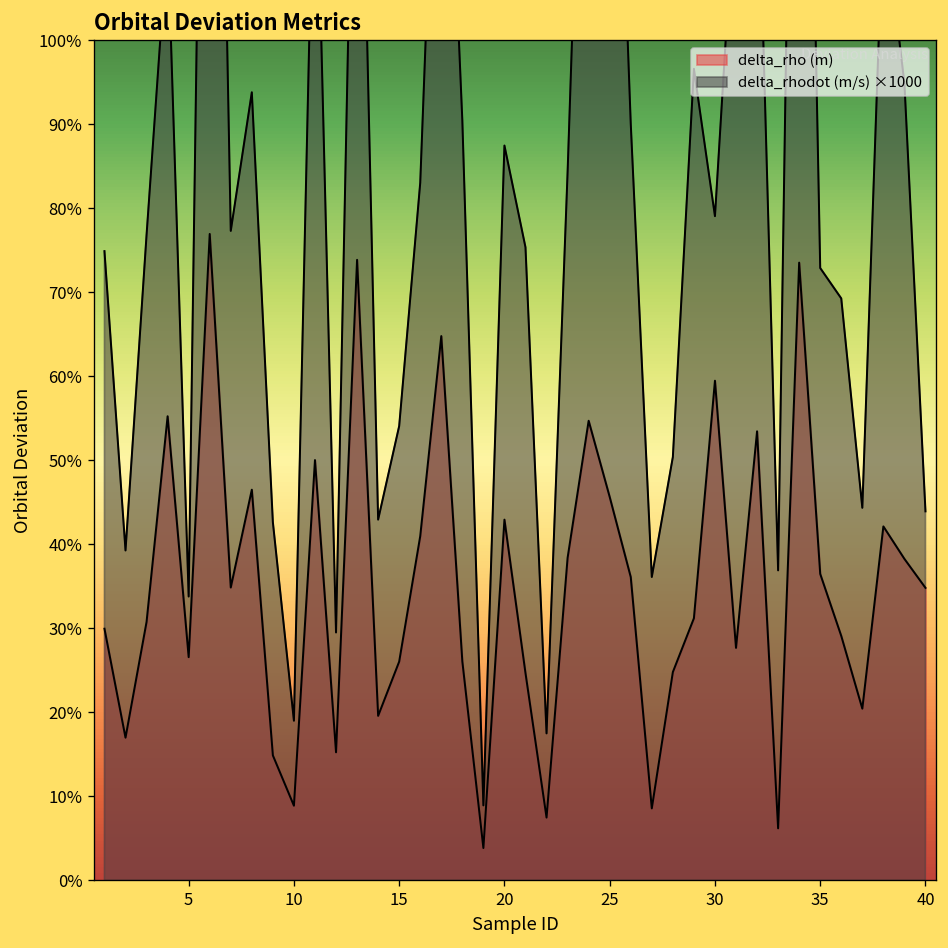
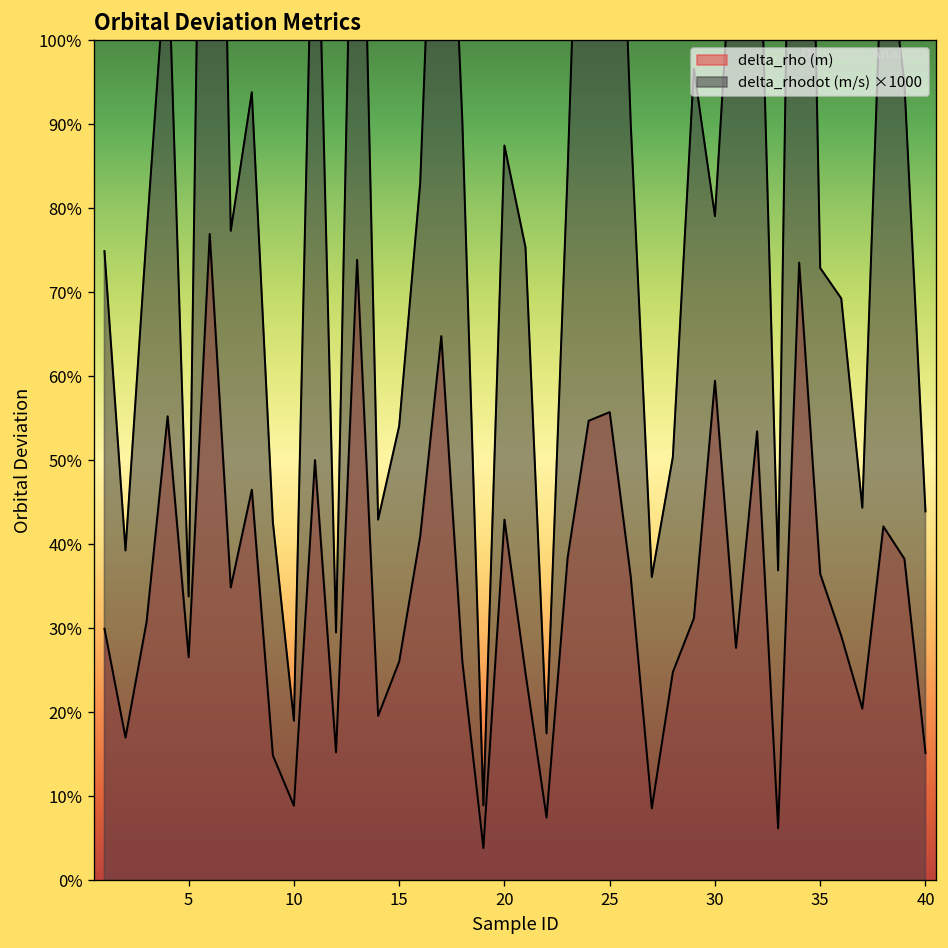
  {
    "delta_rho (m)": {
      "5": "27%",
      "10": "9%",
      "15": "26%",
      "20": "43%",
-     "25": "46%",
+     "25": "56%",
      "30": "59%",
      "35": "36%",
-     "40": "35%"
+     "40": "15%"
    },
    "delta_rhodot (m/s) ×1000": {
      "5": "34%",
      "10": "19%",
      "15": "54%",
      "20": "87%",
      "30": "79%",
      "35": "73%",
      "40": "44%"
    }
  }
